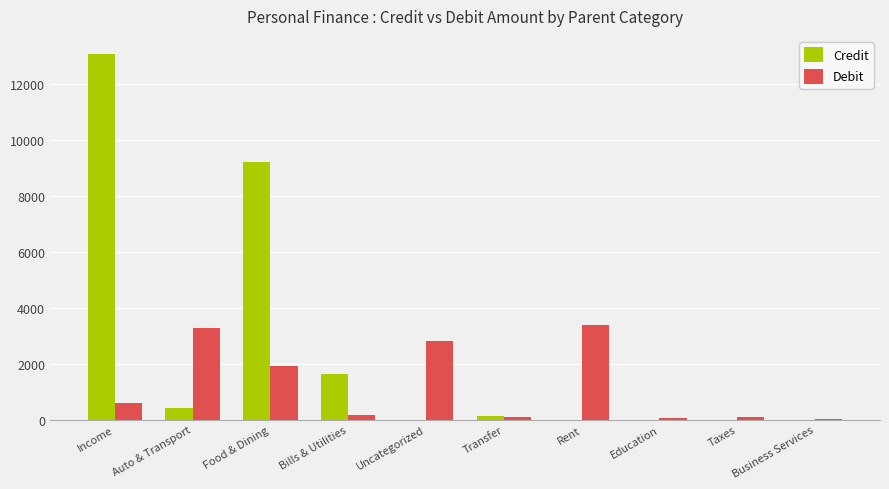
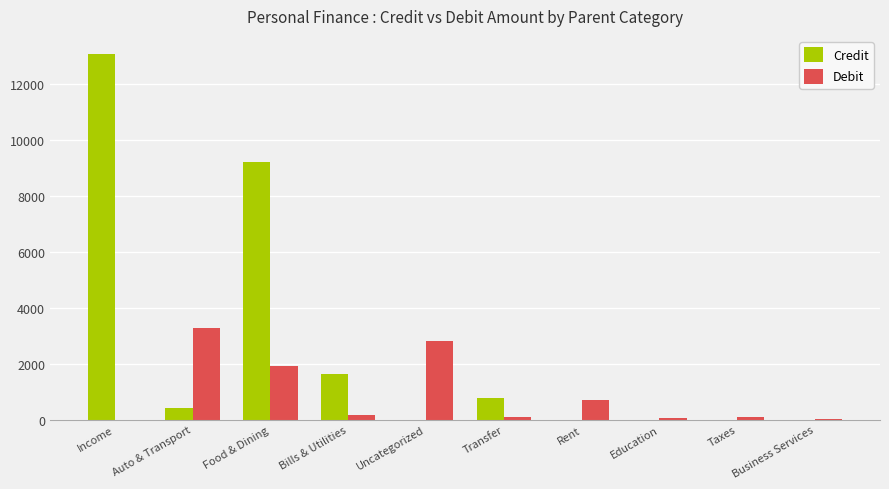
  {
    "Credit": {
      "Income": 13100,
      "Auto & Transport": 400,
      "Food & Dining": 9200,
      "Bills & Utilities": 1700,
      "Uncategorized": 0,
-     "Transfer": 100,
+     "Transfer": 800,
      "Rent": 0,
      "Education": 0,
      "Taxes": 0,
      "Business Services": 0
    },
    "Debit": {
-     "Income": 600,
+     "Income": 0,
      "Auto & Transport": 3300,
      "Food & Dining": 1900,
      "Bills & Utilities": 200,
      "Uncategorized": 2800,
      "Transfer": 100,
-     "Rent": 3400,
+     "Rent": 700,
      "Taxes": 100
    }
  }
